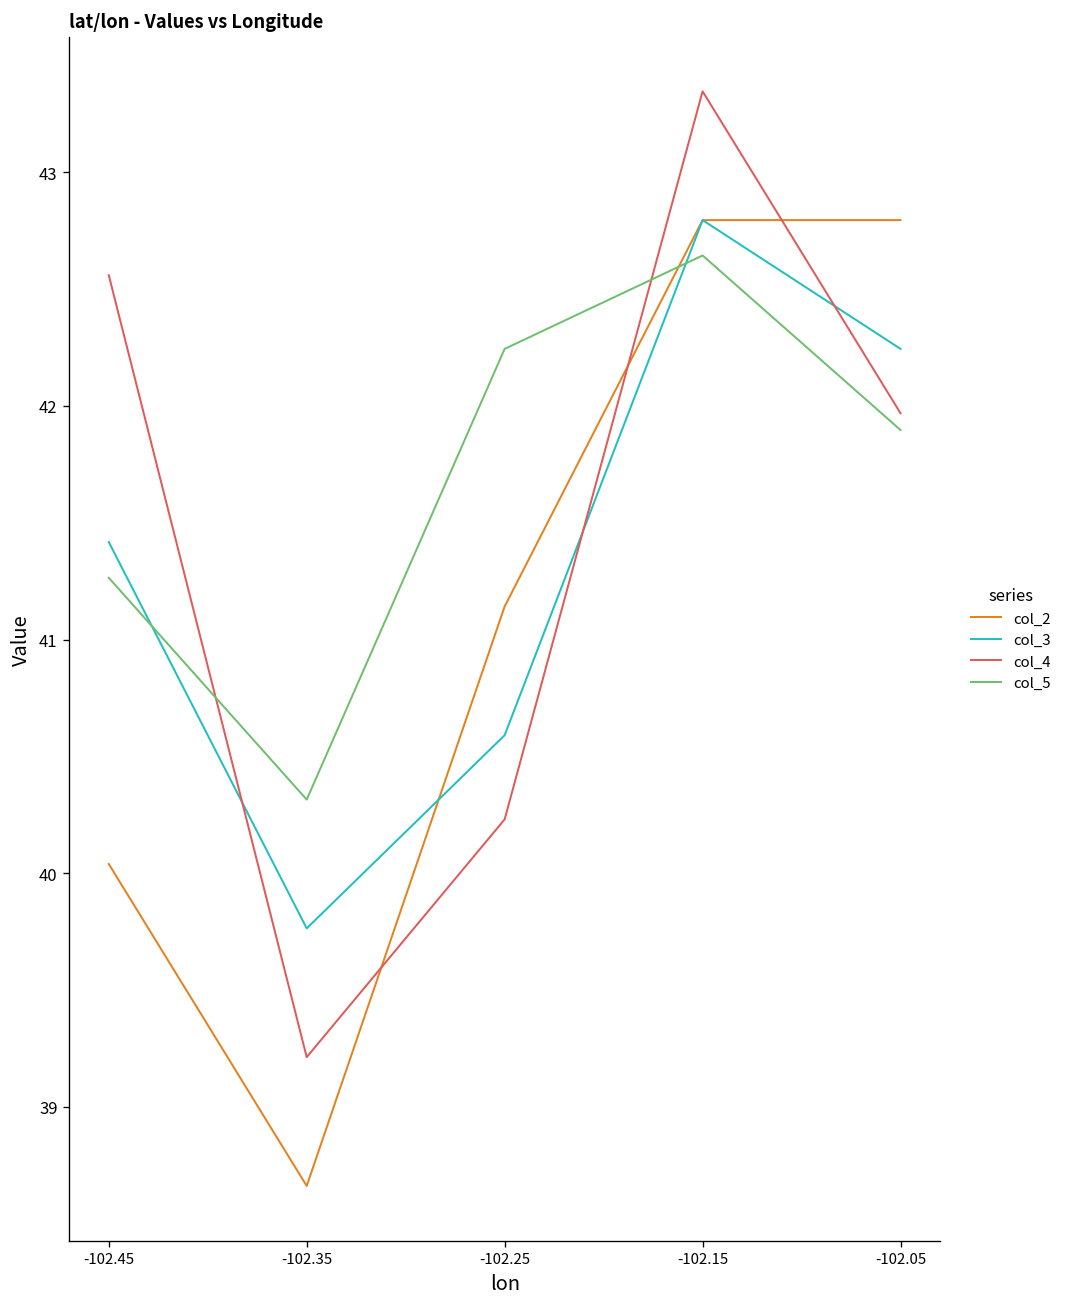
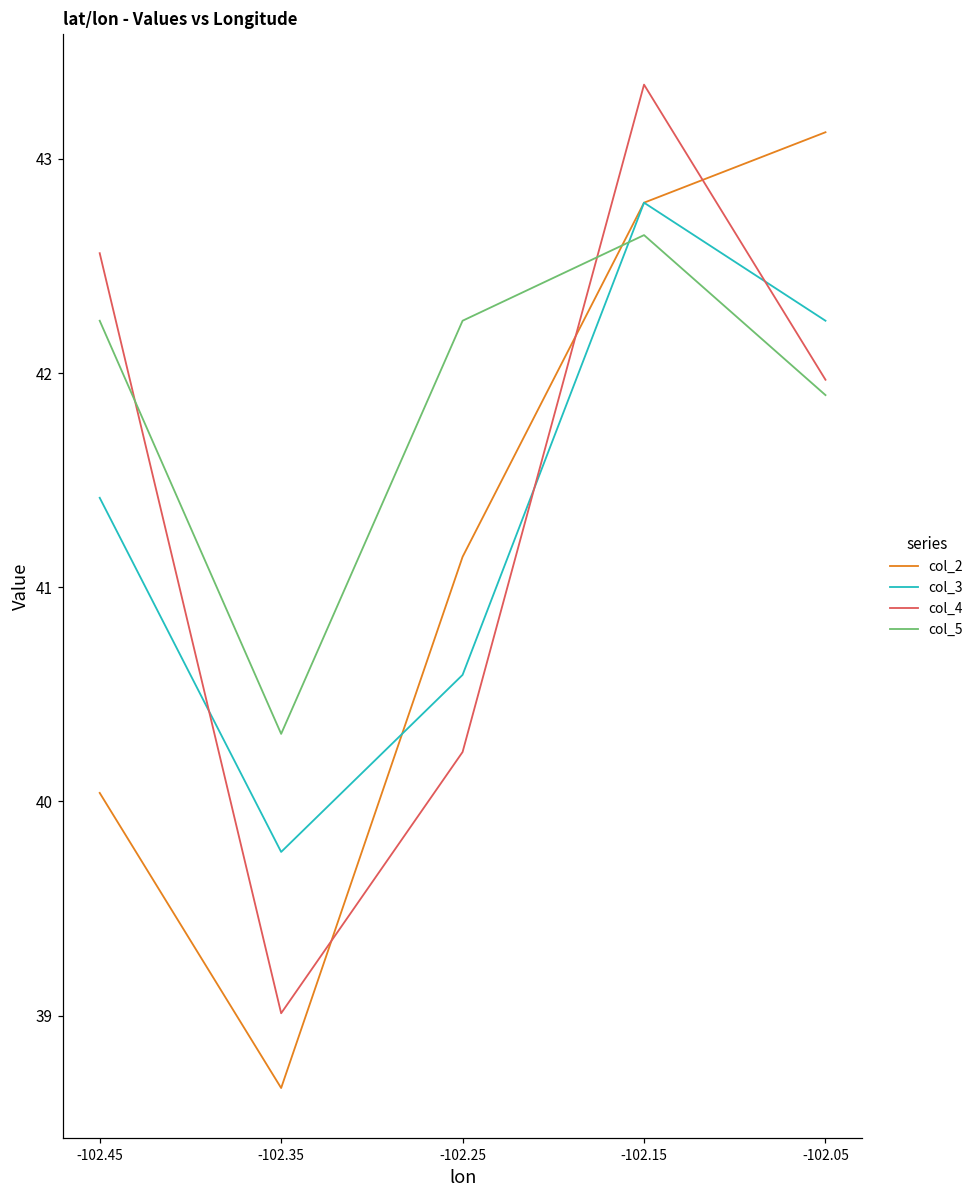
  {
    "col_2": {
      "-102.45": 40.04,
      "-102.35": 38.66,
      "-102.25": 41.14,
-     "-102.05": 42.80
+     "-102.05": 43.12
    },
    "col_3": {
      "-102.45": 41.42,
      "-102.35": 39.76,
      "-102.25": 40.59,
      "-102.05": 42.24
    },
    "col_4": {
      "-102.45": 42.56,
-     "-102.35": 39.21,
+     "-102.35": 39.01,
      "-102.25": 40.23,
      "-102.15": 43.35,
      "-102.05": 41.97
    },
    "col_5": {
-     "-102.45": 41.26,
+     "-102.45": 42.24,
      "-102.35": 40.31,
      "-102.25": 42.24,
      "-102.15": 42.64,
      "-102.05": 41.90
    }
  }
